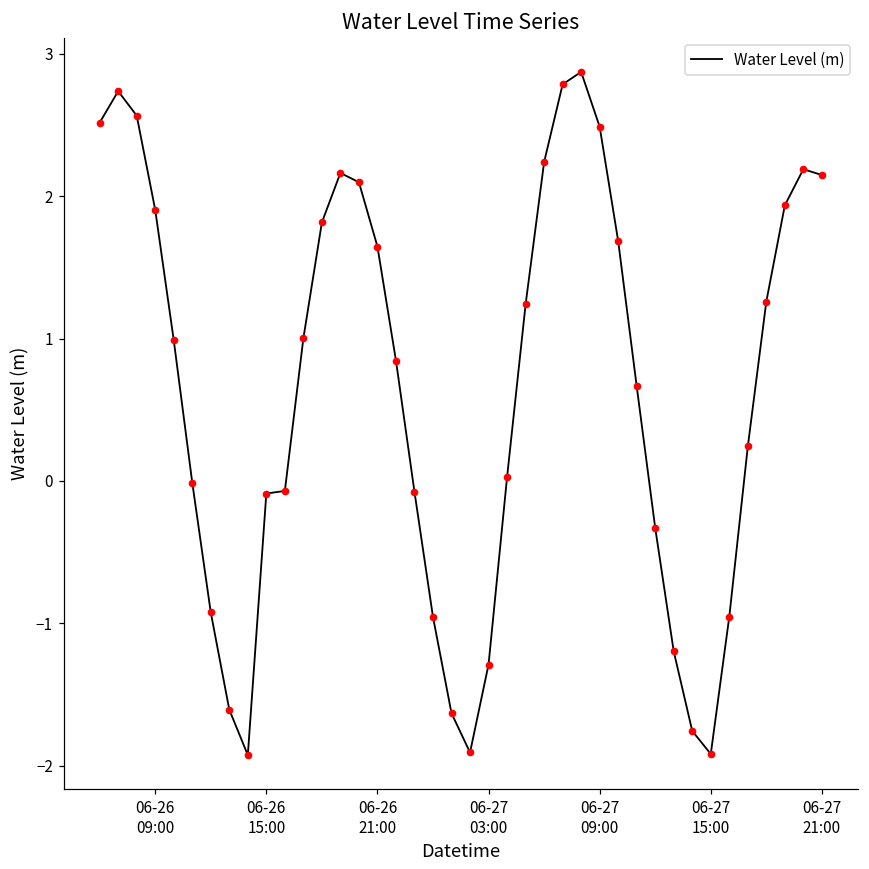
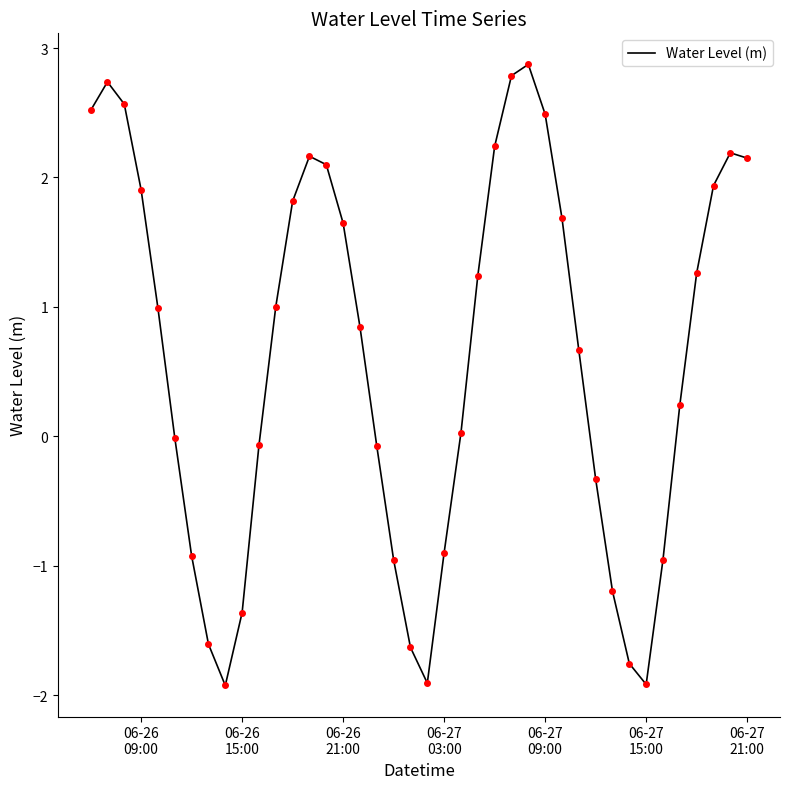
  {
    "06-26 09:00": 1.90,
-   "06-26 15:00": -0.09,
+   "06-26 15:00": -1.36,
    "06-26 21:00": 1.65,
-   "06-27 03:00": -1.29,
+   "06-27 03:00": -0.90,
    "06-27 09:00": 2.49,
    "06-27 15:00": -1.92,
    "06-27 21:00": 2.15
  }
